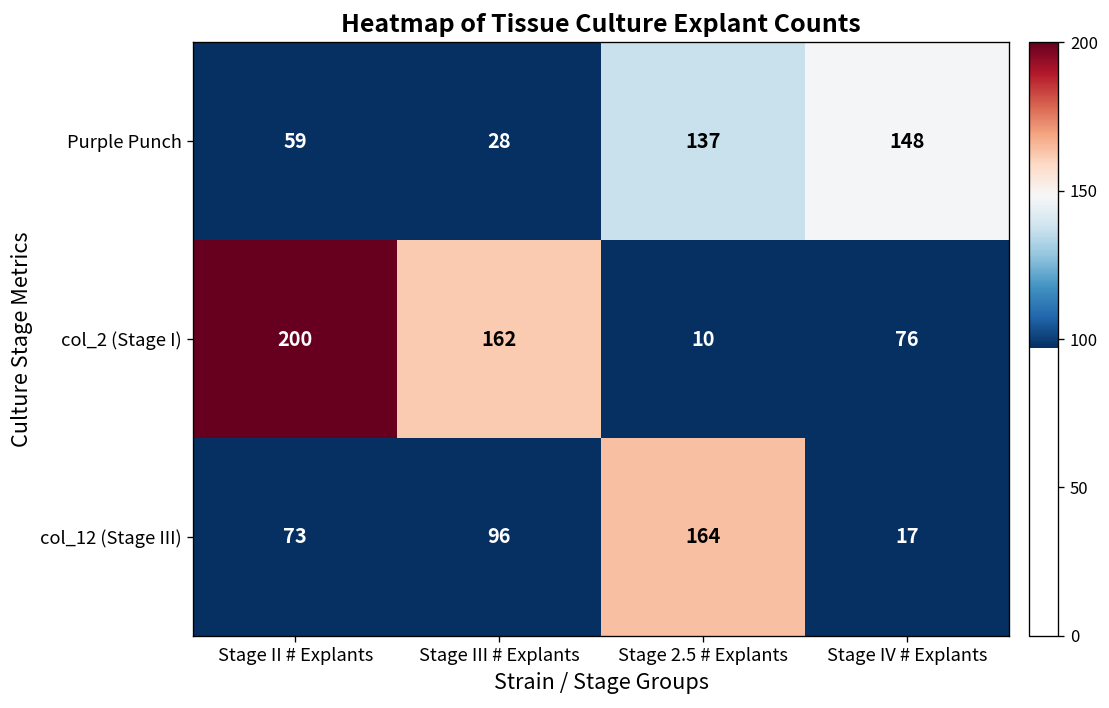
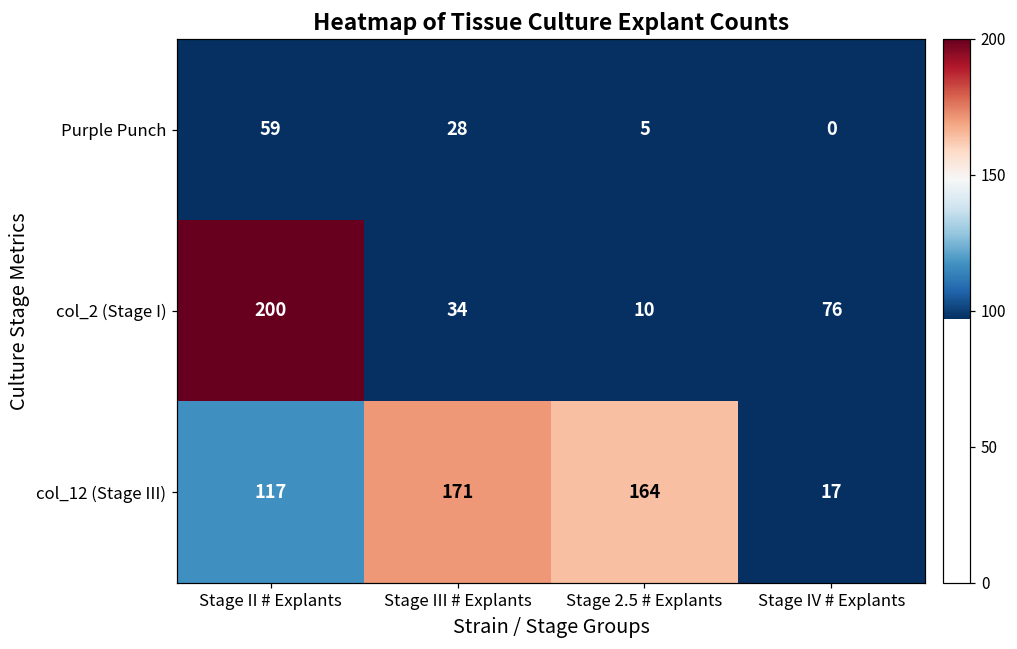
  {
    "Purple Punch": {
      "Stage II # Explants": 59,
      "Stage III # Explants": 28,
-     "Stage 2.5 # Explants": 137,
-     "Stage IV # Explants": 148
+     "Stage 2.5 # Explants": 5,
+     "Stage IV # Explants": 0
    },
    "col_2 (Stage I)": {
      "Stage II # Explants": 200,
-     "Stage III # Explants": 162,
+     "Stage III # Explants": 34,
      "Stage 2.5 # Explants": 10,
      "Stage IV # Explants": 76
    },
    "col_12 (Stage III)": {
-     "Stage II # Explants": 73,
-     "Stage III # Explants": 96,
+     "Stage II # Explants": 117,
+     "Stage III # Explants": 171,
      "Stage 2.5 # Explants": 164,
      "Stage IV # Explants": 17
    }
  }
